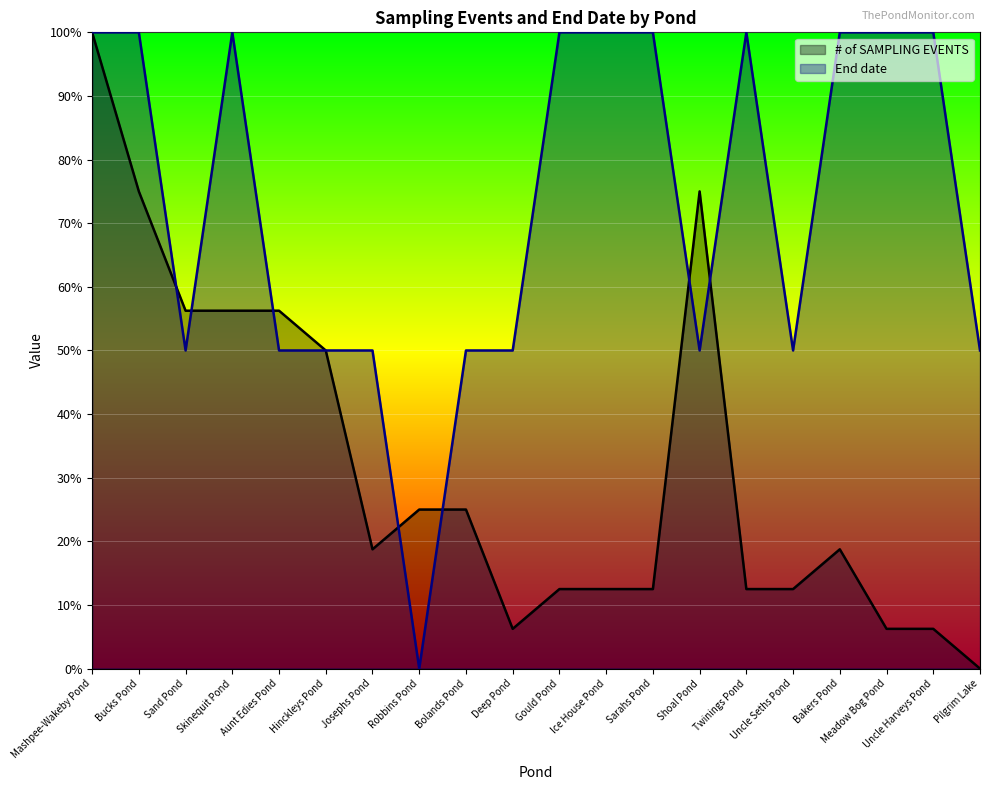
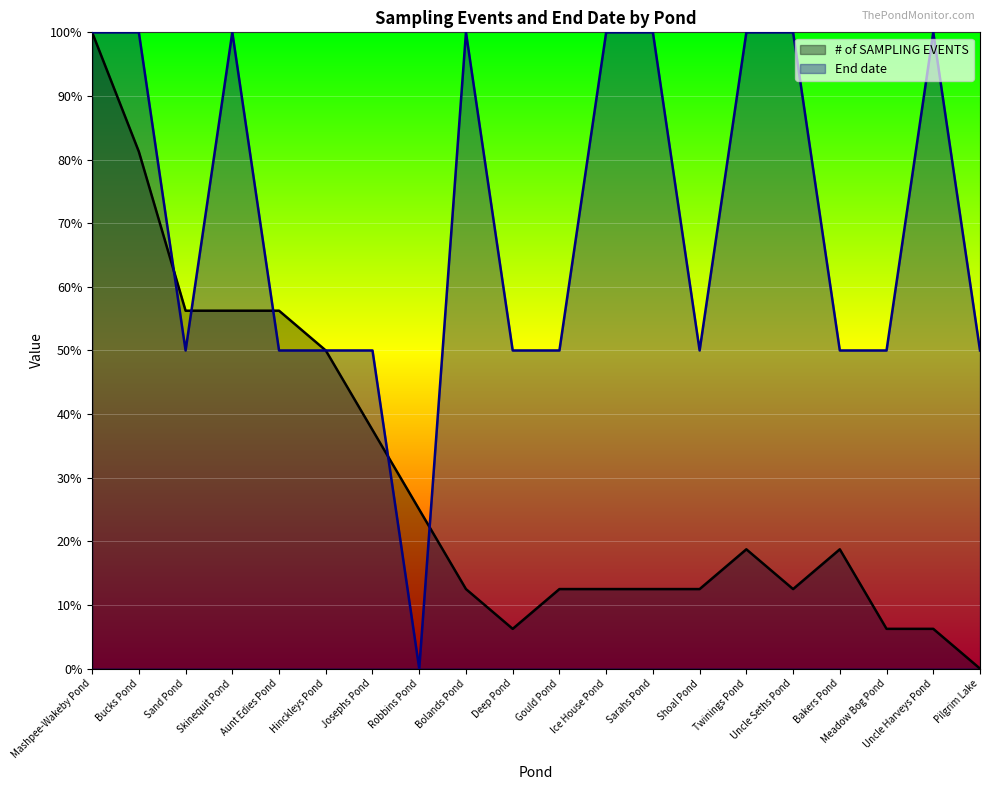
  {
    "# of SAMPLING EVENTS": {
-     "Bucks Pond": "75%",
+     "Bucks Pond": "81%",
      "Sand Pond": "56%",
      "Skinequit Pond": "56%",
      "Aunt Edies Pond": "56%",
-     "Josephs Pond": "19%",
+     "Josephs Pond": "38%",
      "Robbins Pond": "25%",
-     "Bolands Pond": "25%",
+     "Bolands Pond": "13%",
      "Deep Pond": "6%",
      "Gould Pond": "13%",
      "Ice House Pond": "13%",
      "Sarahs Pond": "13%",
-     "Shoal Pond": "75%",
-     "Twinings Pond": "13%",
+     "Shoal Pond": "13%",
+     "Twinings Pond": "19%",
      "Uncle Seths Pond": "13%",
      "Bakers Pond": "19%",
      "Meadow Bog Pond": "6%",
      "Uncle Harveys Pond": "6%",
      "Pilgrim Lake": "0%"
    },
    "End date": {
      "Bucks Pond": "100%",
      "Sand Pond": "50%",
      "Skinequit Pond": "100%",
      "Aunt Edies Pond": "50%",
      "Josephs Pond": "50%",
      "Robbins Pond": "0%",
-     "Bolands Pond": "50%",
+     "Bolands Pond": "100%",
      "Deep Pond": "50%",
-     "Gould Pond": "100%",
+     "Gould Pond": "50%",
      "Ice House Pond": "100%",
      "Sarahs Pond": "100%",
      "Shoal Pond": "50%",
      "Twinings Pond": "100%",
-     "Uncle Seths Pond": "50%",
-     "Bakers Pond": "100%",
-     "Meadow Bog Pond": "100%",
+     "Uncle Seths Pond": "100%",
+     "Bakers Pond": "50%",
+     "Meadow Bog Pond": "50%",
      "Uncle Harveys Pond": "100%",
      "Pilgrim Lake": "50%"
    }
  }
